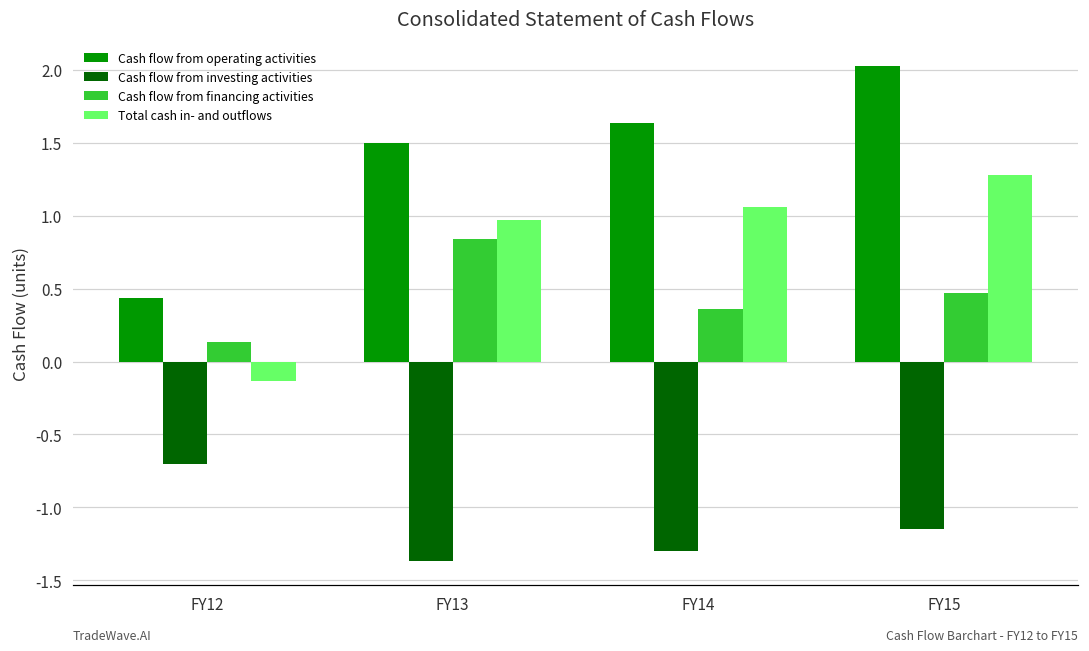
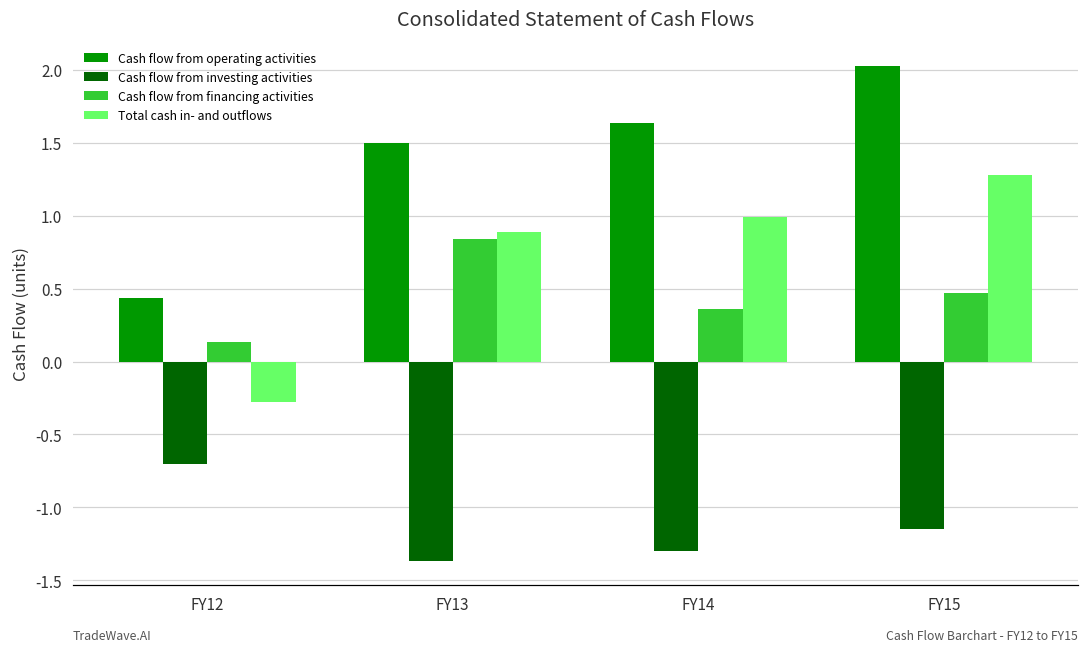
  {
    "Cash flow from financing activities": {
      "FY12": 0.13,
      "FY13": 0.84,
      "FY14": 0.36,
      "FY15": 0.47
    },
    "Total cash in- and outflows": {
-     "FY12": -0.14,
-     "FY13": 0.97,
-     "FY14": 1.06,
+     "FY12": -0.28,
+     "FY13": 0.89,
+     "FY14": 1.00,
      "FY15": 1.28
    }
  }
